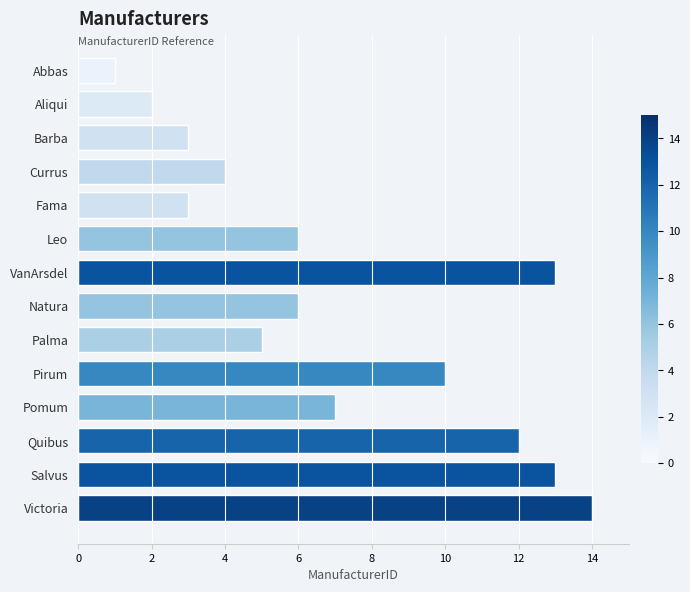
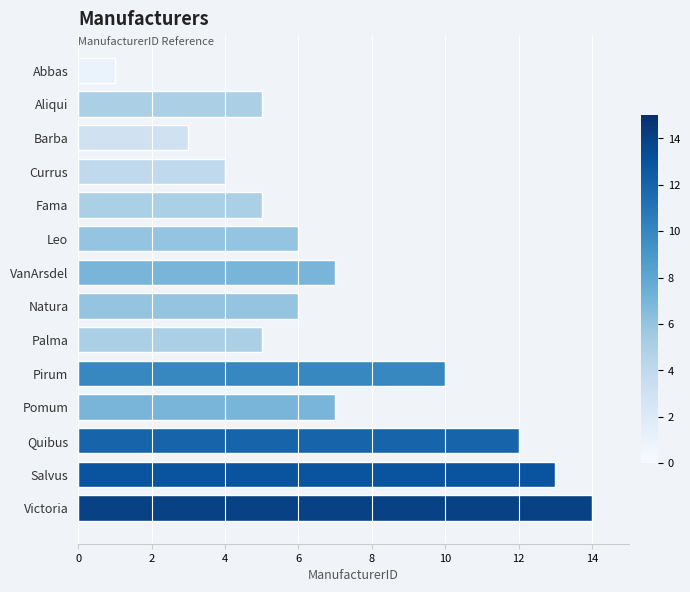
  {
    "Abbas": 1,
-   "Aliqui": 2,
+   "Aliqui": 5,
    "Barba": 3,
    "Currus": 4,
-   "Fama": 3,
+   "Fama": 5,
    "Leo": 6,
-   "VanArsdel": 13,
+   "VanArsdel": 7,
    "Natura": 6,
    "Palma": 5,
    "Pirum": 10,
    "Pomum": 7,
    "Quibus": 12,
    "Salvus": 13,
    "Victoria": 14
  }
